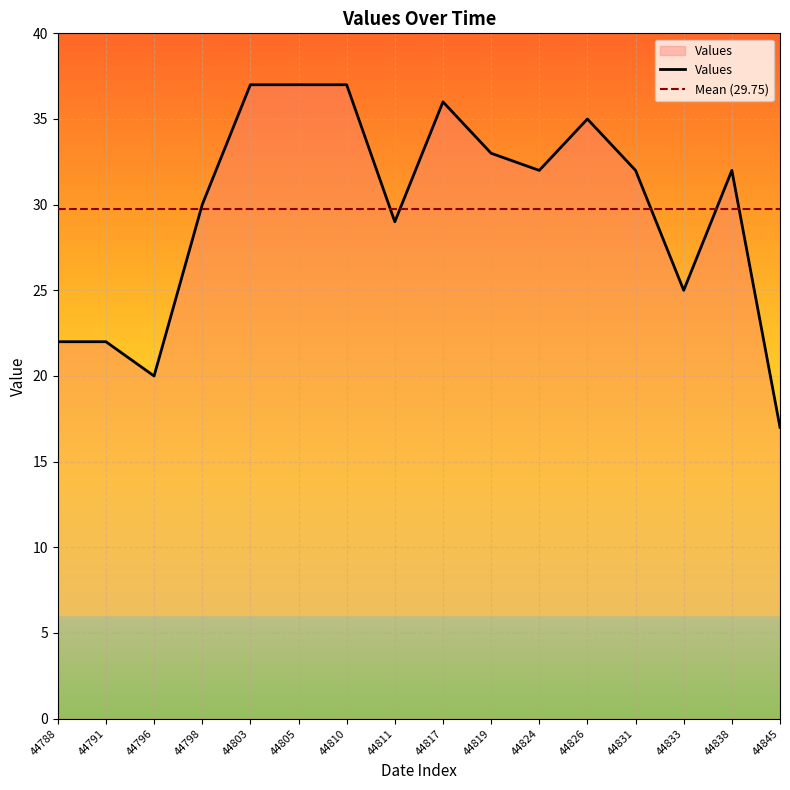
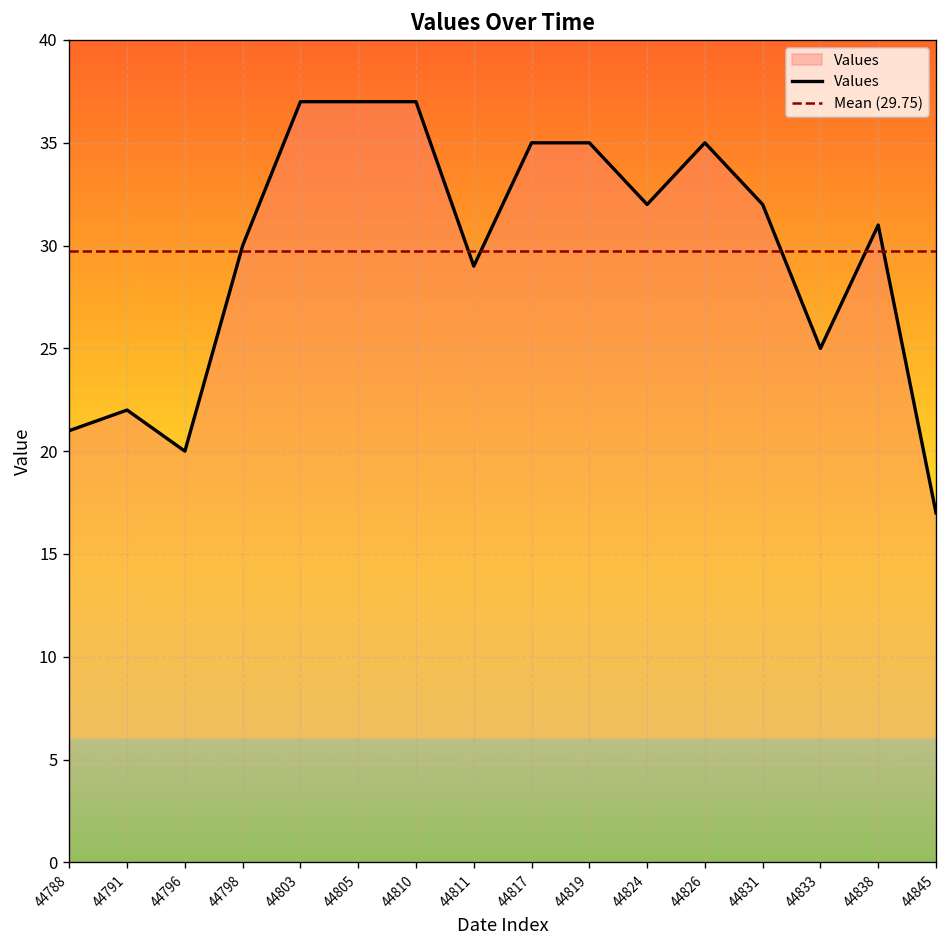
  {
-   "44788": 22,
+   "44788": 21,
    "44791": 22,
    "44796": 20,
    "44798": 30,
    "44803": 37,
    "44805": 37,
    "44810": 37,
    "44811": 29,
-   "44817": 36,
-   "44819": 33,
+   "44817": 35,
+   "44819": 35,
    "44824": 32,
    "44826": 35,
    "44831": 32,
    "44833": 25,
-   "44838": 32,
+   "44838": 31,
    "44845": 17
  }
